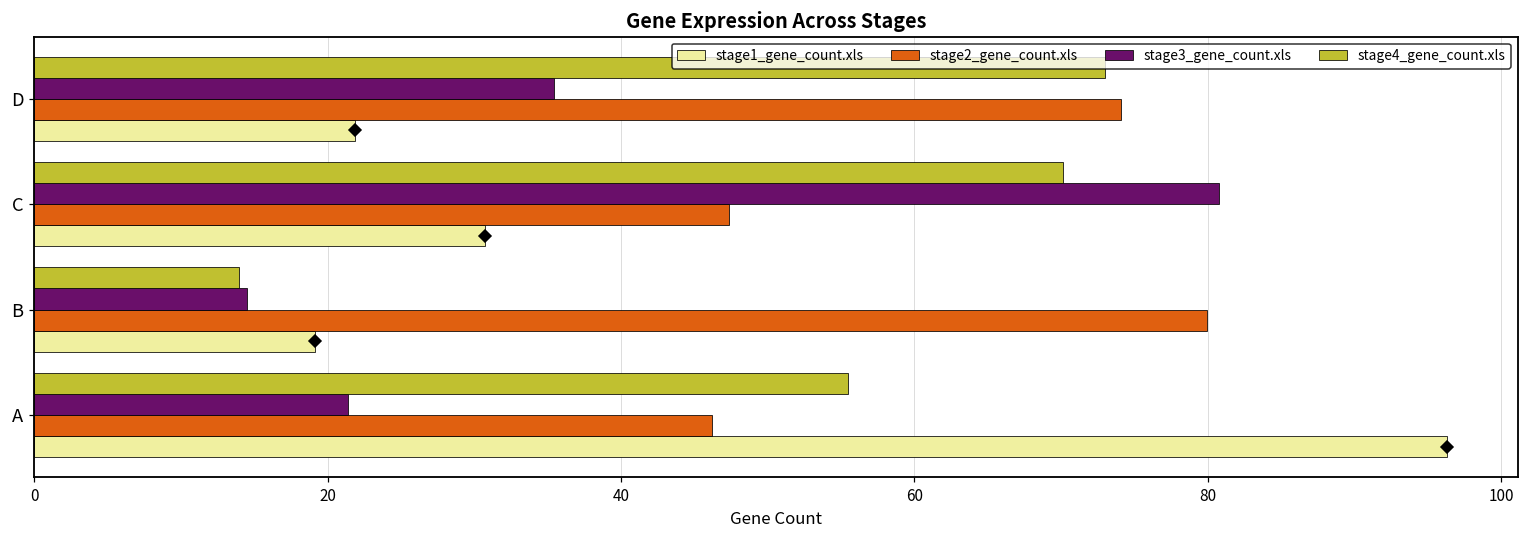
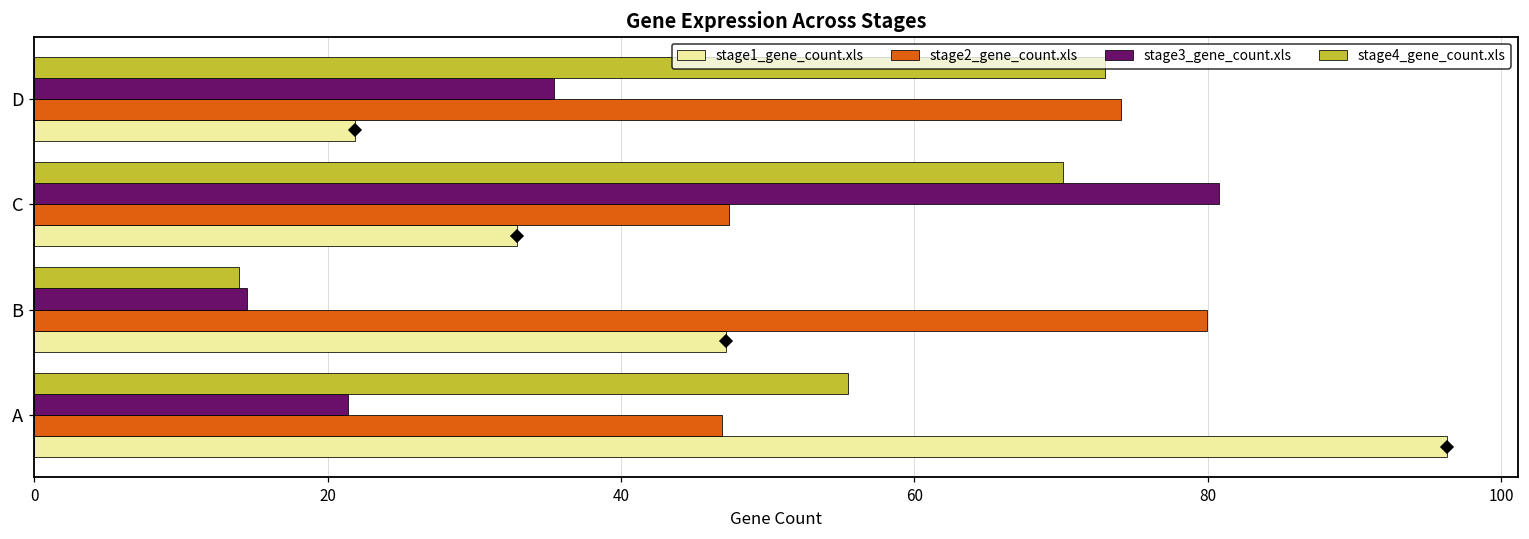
  {
    "stage1_gene_count.xls": {
      "D": 21.8,
-     "C": 30.7,
-     "B": 19.2,
+     "C": 32.9,
+     "B": 47.2,
      "A": 96.3
    },
    "stage2_gene_count.xls": {
      "D": 74.1,
      "C": 47.4,
      "B": 79.9,
-     "A": 46.2
+     "A": 46.9
    },
    "stage3_gene_count.xls": {
      "D": 35.4,
      "C": 80.8,
      "B": 14.5,
      "A": 21.4
    },
    "stage4_gene_count.xls": {
      "C": 70.1,
      "B": 14.0,
      "A": 55.5
    }
  }
